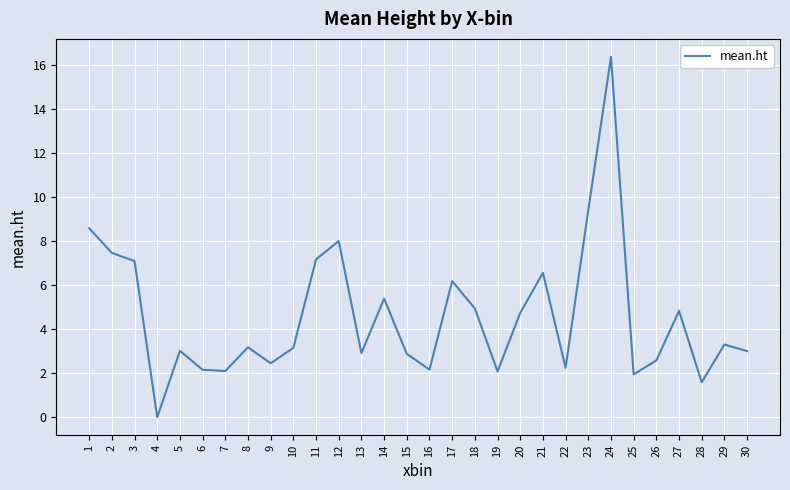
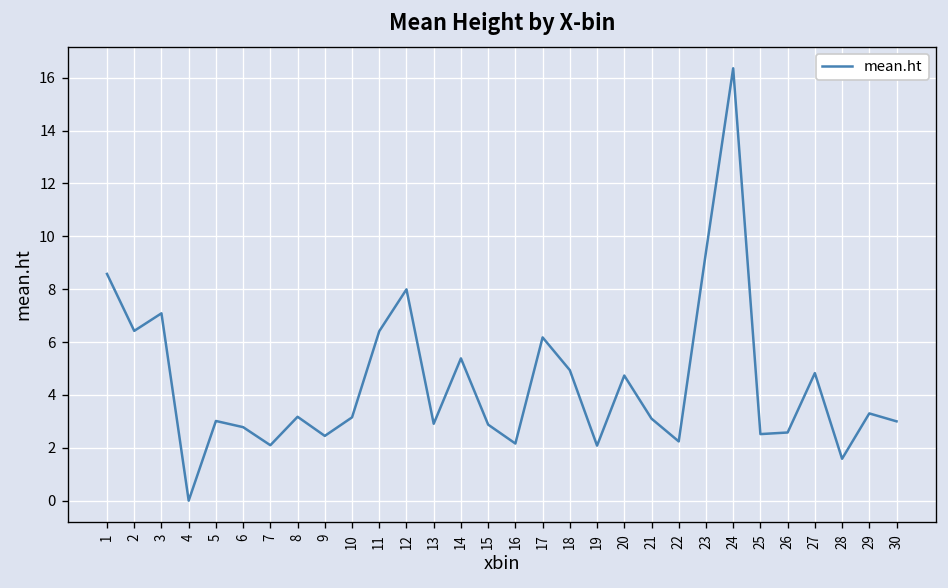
  {
    "1": 8.6,
-   "2": 7.5,
+   "2": 6.4,
    "3": 7.1,
    "4": 0.0,
    "5": 3.0,
-   "6": 2.2,
+   "6": 2.8,
    "7": 2.1,
    "8": 3.2,
    "9": 2.4,
    "10": 3.2,
-   "11": 7.2,
+   "11": 6.4,
    "12": 8.0,
    "13": 2.9,
    "14": 5.4,
    "15": 2.9,
    "16": 2.2,
    "17": 6.2,
    "18": 4.9,
    "19": 2.1,
    "20": 4.7,
-   "21": 6.6,
+   "21": 3.1,
    "22": 2.2,
    "23": 9.4,
    "24": 16.4,
-   "25": 1.9,
+   "25": 2.5,
    "26": 2.6,
    "27": 4.8,
    "28": 1.6,
    "29": 3.3,
    "30": 3.0
  }
